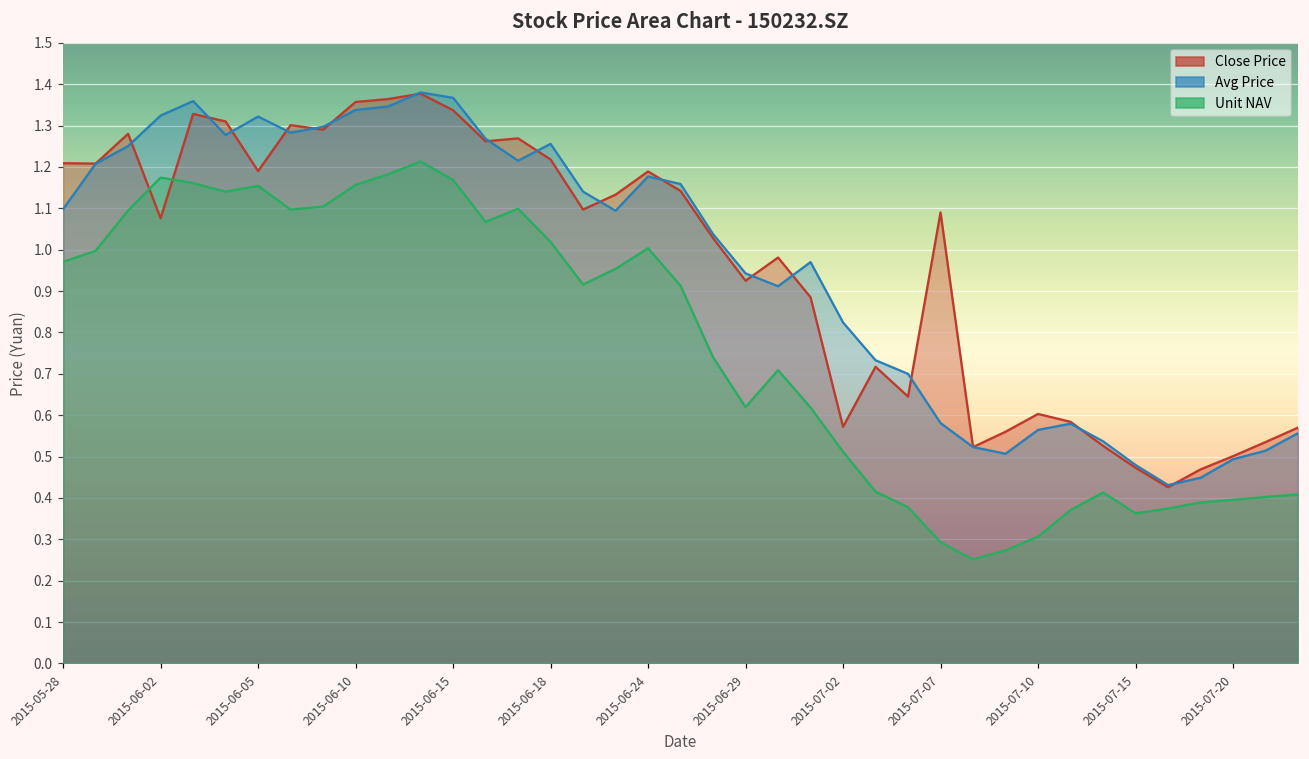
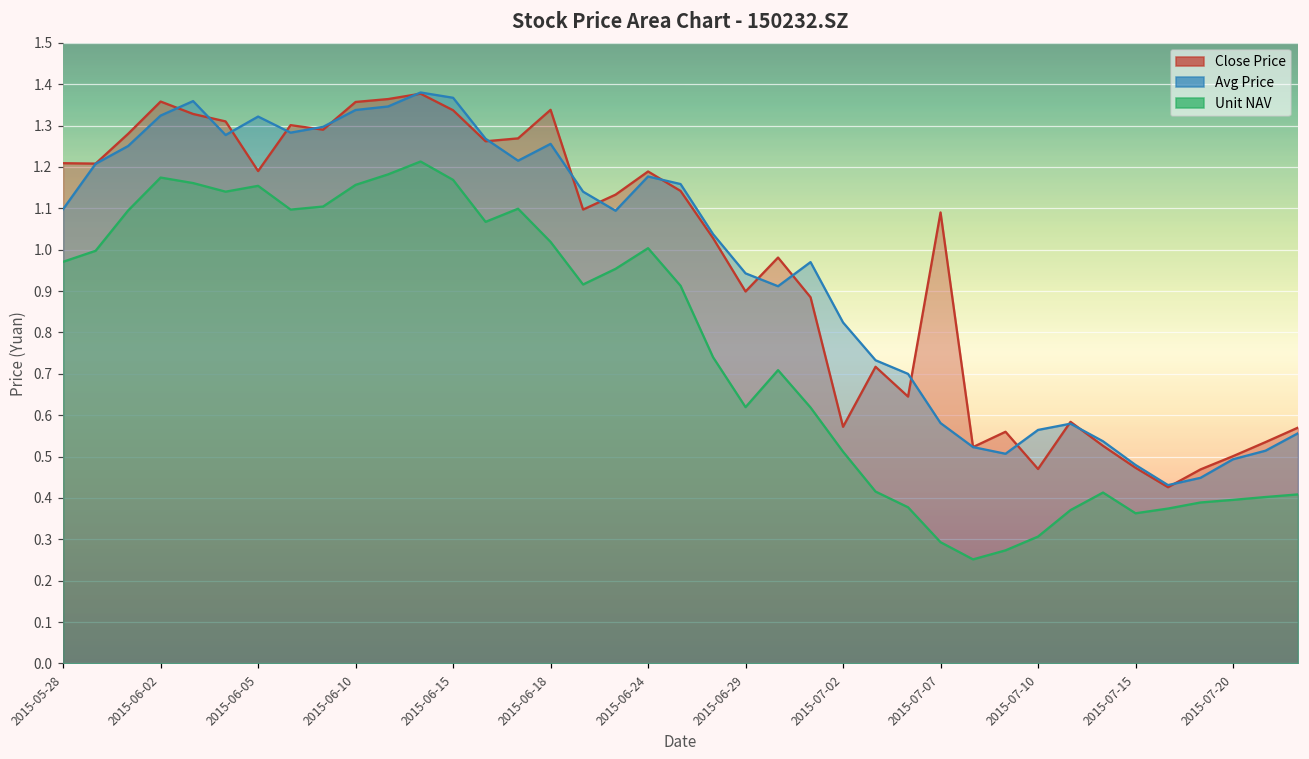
  {
    "Close Price": {
      "2015-05-28": 1.21,
-     "2015-06-02": 1.08,
+     "2015-06-02": 1.36,
      "2015-06-05": 1.19,
      "2015-06-10": 1.36,
      "2015-06-15": 1.34,
-     "2015-06-18": 1.22,
+     "2015-06-18": 1.34,
      "2015-06-24": 1.19,
-     "2015-06-29": 0.93,
+     "2015-06-29": 0.90,
      "2015-07-02": 0.57,
      "2015-07-07": 1.09,
-     "2015-07-10": 0.60,
+     "2015-07-10": 0.47,
      "2015-07-20": 0.50
    }
  }
